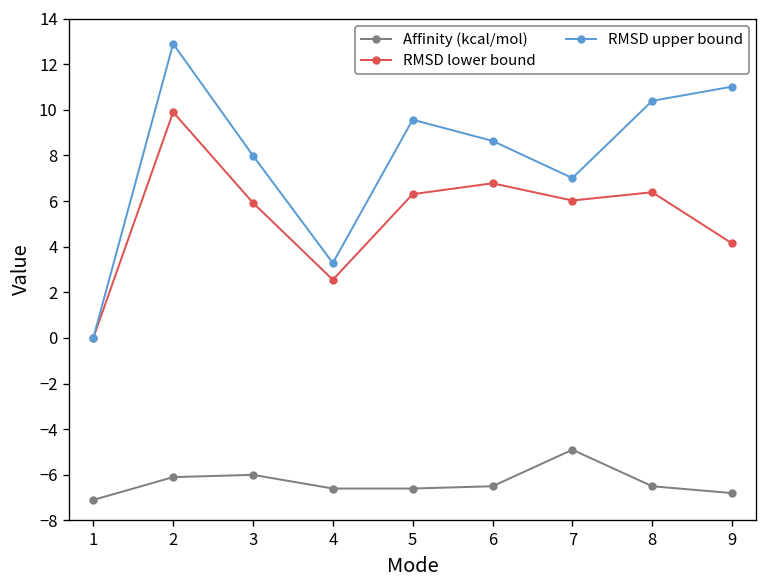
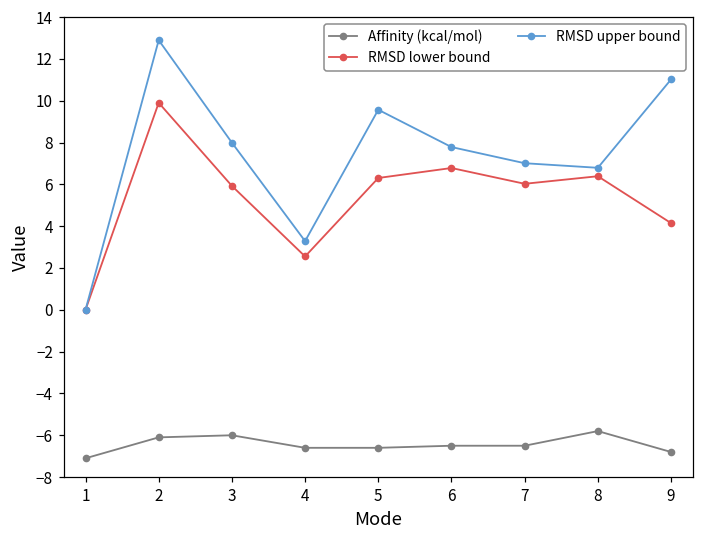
  {
    "Affinity (kcal/mol)": {
      "1": -7.1,
      "2": -6.1,
      "3": -6.0,
      "4": -6.6,
      "5": -6.6,
      "6": -6.5,
-     "7": -4.9,
-     "8": -6.5,
+     "7": -6.5,
+     "8": -5.8,
      "9": -6.8
    },
    "RMSD lower bound": {
      "2": 9.9,
      "3": 5.9,
      "4": 2.6,
      "5": 6.3,
      "6": 6.8,
      "7": 6.0,
      "8": 6.4,
      "9": 4.1
    },
    "RMSD upper bound": {
      "2": 12.9,
      "3": 8.0,
      "4": 3.3,
      "5": 9.6,
-     "6": 8.6,
+     "6": 7.8,
      "7": 7.0,
-     "8": 10.4,
+     "8": 6.8,
      "9": 11.0
    }
  }
